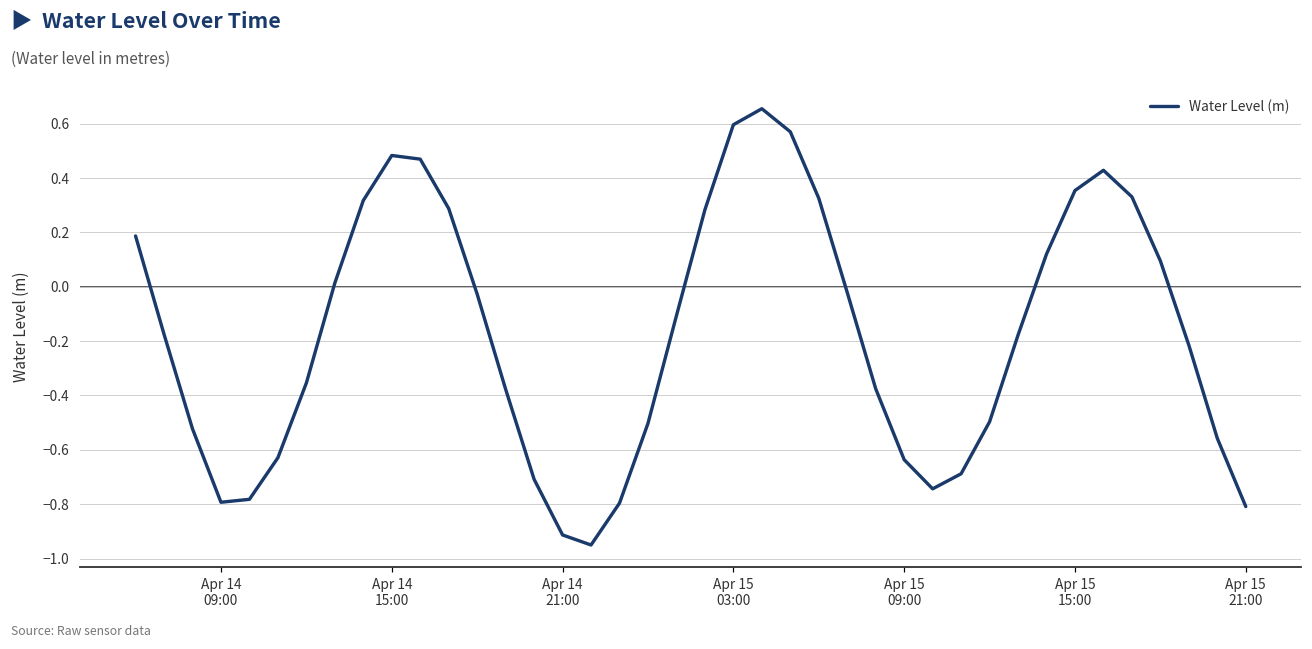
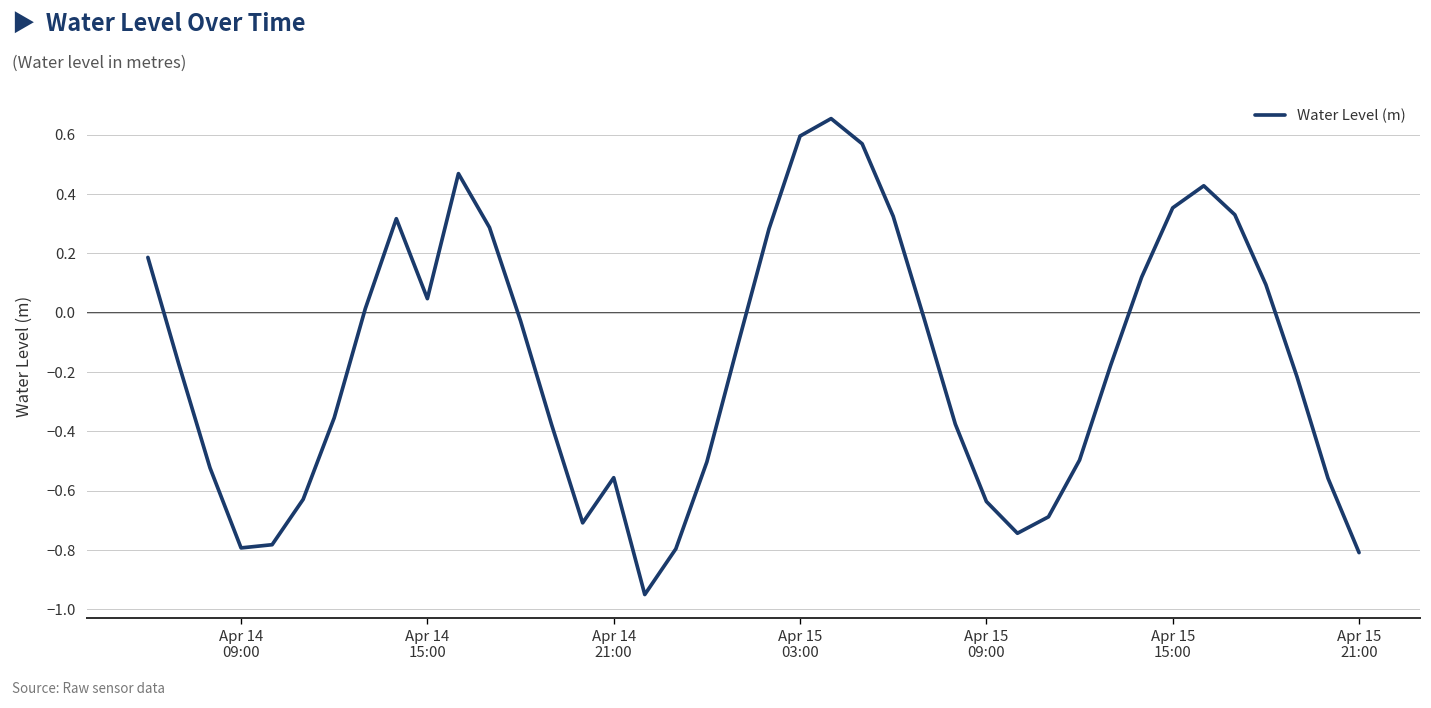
  {
    "Apr 14 09:00": -0.79,
-   "Apr 14 15:00": 0.48,
-   "Apr 14 21:00": -0.91,
+   "Apr 14 15:00": 0.05,
+   "Apr 14 21:00": -0.56,
    "Apr 15 03:00": 0.60,
    "Apr 15 09:00": -0.64,
    "Apr 15 15:00": 0.35,
    "Apr 15 21:00": -0.81
  }
